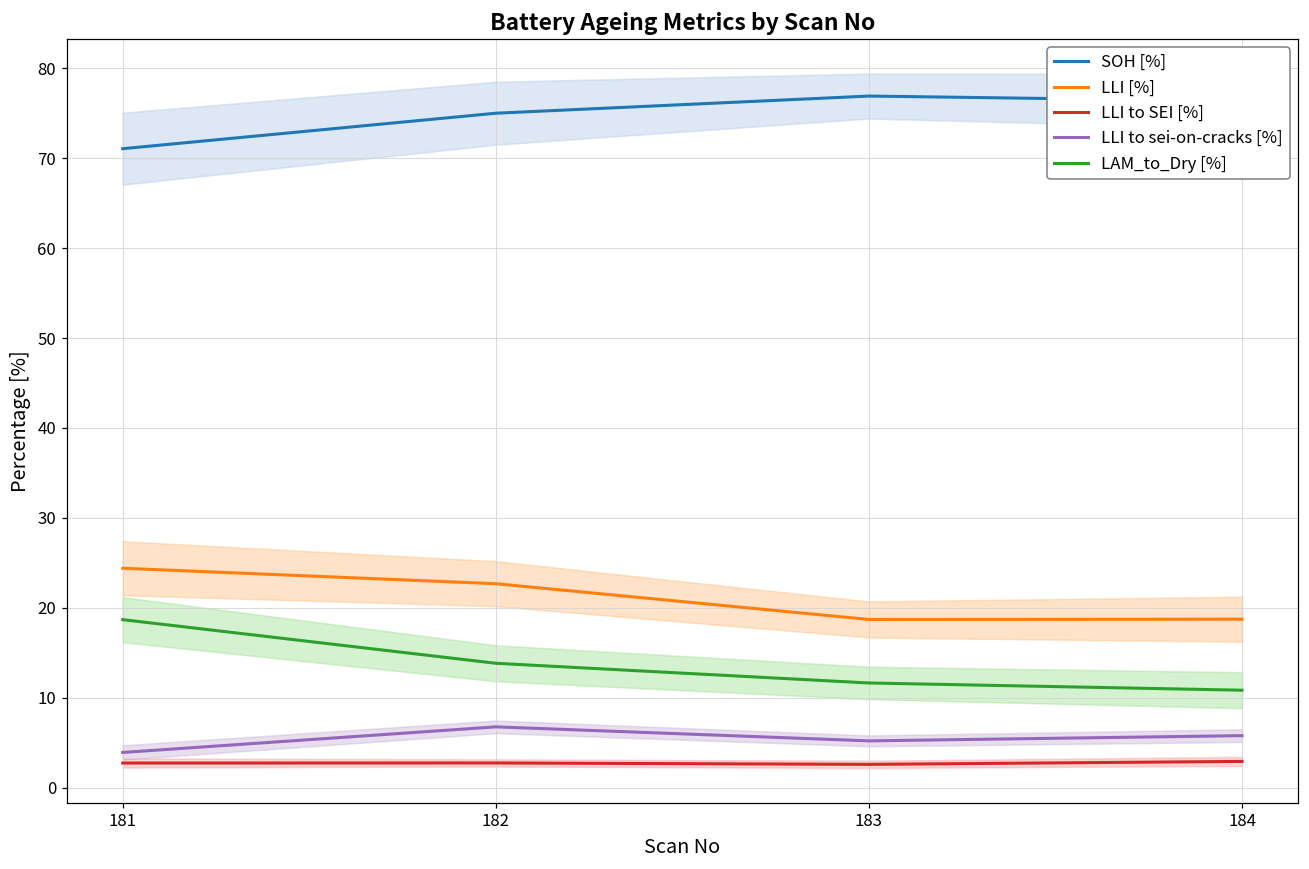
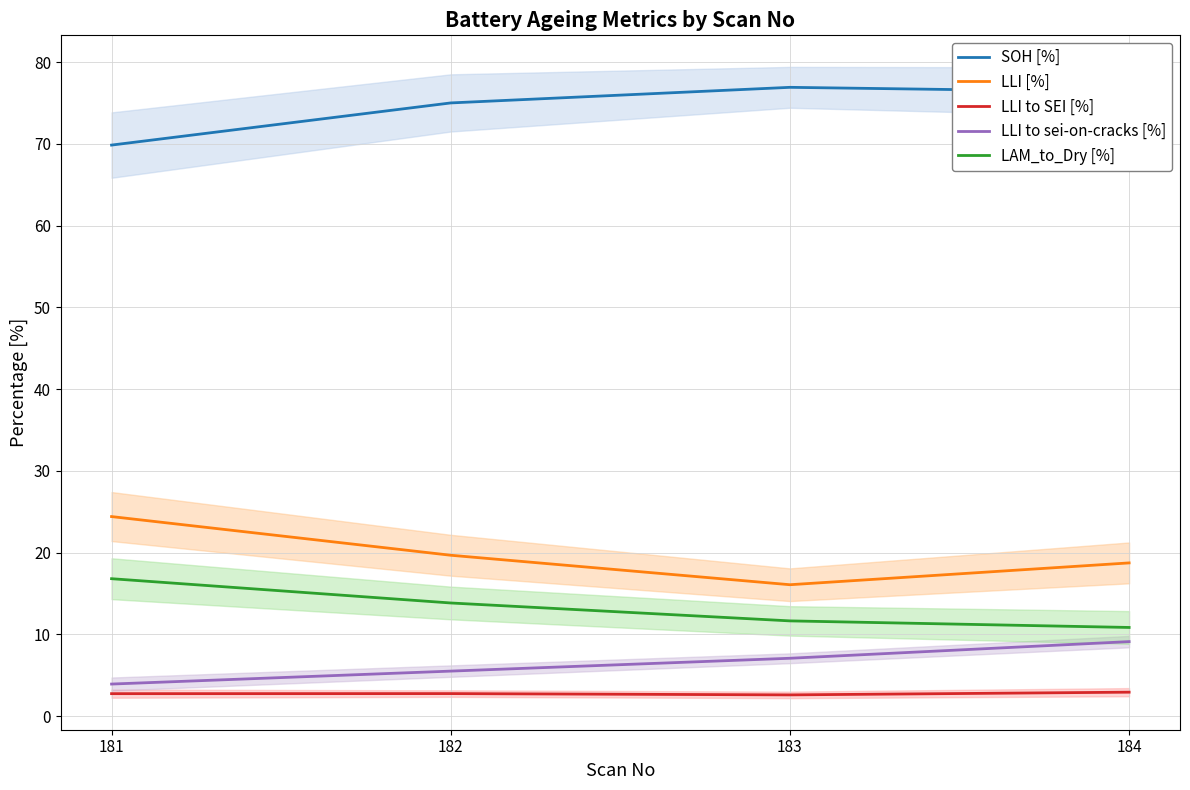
  {
    "SOH [%]": {
-     "181": 71,
+     "181": 70,
      "182": 75,
      "183": 77
    },
    "LLI [%]": {
      "181": 24,
-     "182": 23,
-     "183": 19,
+     "182": 20,
+     "183": 16,
      "184": 19
    },
    "LLI to SEI [%]": {
      "181": 3,
      "182": 3,
      "183": 3,
      "184": 3
    },
    "LLI to sei-on-cracks [%]": {
      "181": 4,
-     "182": 7,
-     "183": 5,
-     "184": 6
+     "182": 5,
+     "183": 7,
+     "184": 9
    },
    "LAM_to_Dry [%]": {
-     "181": 19,
+     "181": 17,
      "182": 14,
      "183": 12,
      "184": 11
    }
  }
